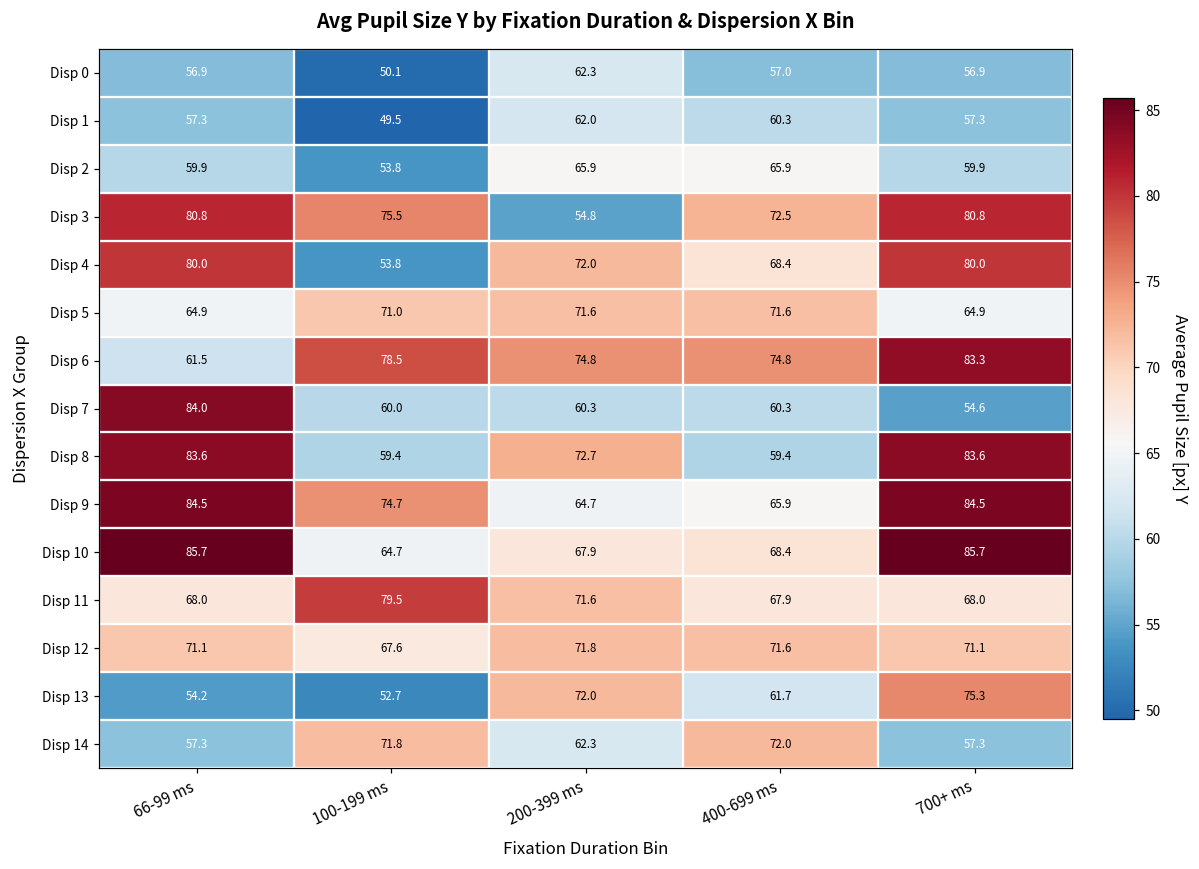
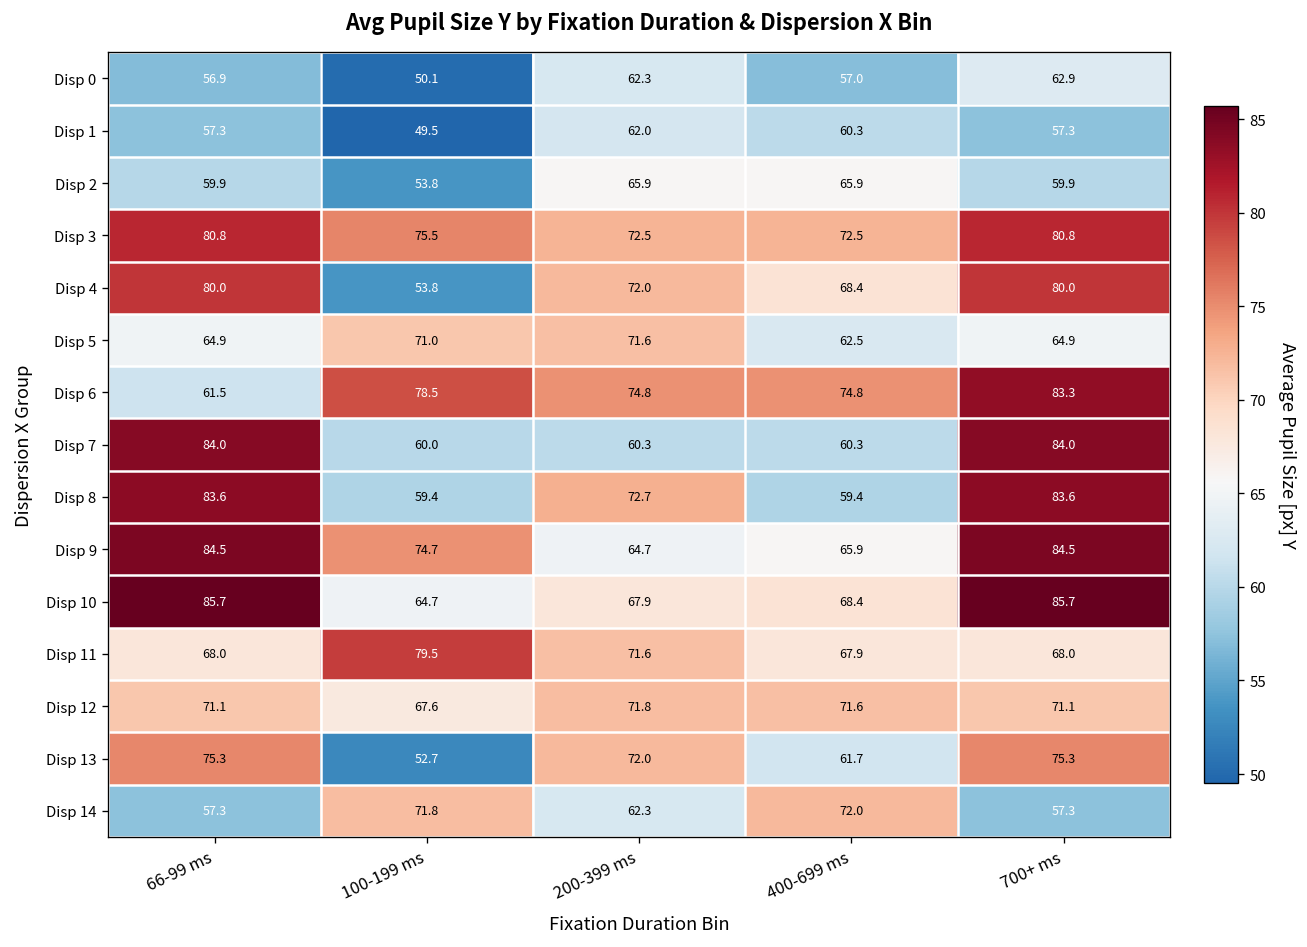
  {
    "Disp 0": {
      "66-99 ms": 56.9,
      "100-199 ms": 50.1,
      "200-399 ms": 62.3,
      "400-699 ms": 57.0,
-     "700+ ms": 56.9
+     "700+ ms": 62.9
    },
    "Disp 1": {
      "66-99 ms": 57.3,
      "100-199 ms": 49.5,
      "200-399 ms": 62.0,
      "400-699 ms": 60.3,
      "700+ ms": 57.3
    },
    "Disp 2": {
      "66-99 ms": 59.9,
      "100-199 ms": 53.8,
      "200-399 ms": 65.9,
      "400-699 ms": 65.9,
      "700+ ms": 59.9
    },
    "Disp 3": {
      "66-99 ms": 80.8,
      "100-199 ms": 75.5,
-     "200-399 ms": 54.8,
+     "200-399 ms": 72.5,
      "400-699 ms": 72.5,
      "700+ ms": 80.8
    },
    "Disp 4": {
      "66-99 ms": 80.0,
      "100-199 ms": 53.8,
      "200-399 ms": 72.0,
      "400-699 ms": 68.4,
      "700+ ms": 80.0
    },
    "Disp 5": {
      "66-99 ms": 64.9,
      "100-199 ms": 71.0,
      "200-399 ms": 71.6,
-     "400-699 ms": 71.6,
+     "400-699 ms": 62.5,
      "700+ ms": 64.9
    },
    "Disp 6": {
      "66-99 ms": 61.5,
      "100-199 ms": 78.5,
      "200-399 ms": 74.8,
      "400-699 ms": 74.8,
      "700+ ms": 83.3
    },
    "Disp 7": {
      "66-99 ms": 84.0,
      "100-199 ms": 60.0,
      "200-399 ms": 60.3,
      "400-699 ms": 60.3,
-     "700+ ms": 54.6
+     "700+ ms": 84.0
    },
    "Disp 8": {
      "66-99 ms": 83.6,
      "100-199 ms": 59.4,
      "200-399 ms": 72.7,
      "400-699 ms": 59.4,
      "700+ ms": 83.6
    },
    "Disp 9": {
      "66-99 ms": 84.5,
      "100-199 ms": 74.7,
      "200-399 ms": 64.7,
      "400-699 ms": 65.9,
      "700+ ms": 84.5
    },
    "Disp 10": {
      "66-99 ms": 85.7,
      "100-199 ms": 64.7,
      "200-399 ms": 67.9,
      "400-699 ms": 68.4,
      "700+ ms": 85.7
    },
    "Disp 11": {
      "66-99 ms": 68.0,
      "100-199 ms": 79.5,
      "200-399 ms": 71.6,
      "400-699 ms": 67.9,
      "700+ ms": 68.0
    },
    "Disp 12": {
      "66-99 ms": 71.1,
      "100-199 ms": 67.6,
      "200-399 ms": 71.8,
      "400-699 ms": 71.6,
      "700+ ms": 71.1
    },
    "Disp 13": {
-     "66-99 ms": 54.2,
+     "66-99 ms": 75.3,
      "100-199 ms": 52.7,
      "200-399 ms": 72.0,
      "400-699 ms": 61.7,
      "700+ ms": 75.3
    },
    "Disp 14": {
      "66-99 ms": 57.3,
      "100-199 ms": 71.8,
      "200-399 ms": 62.3,
      "400-699 ms": 72.0,
      "700+ ms": 57.3
    }
  }
